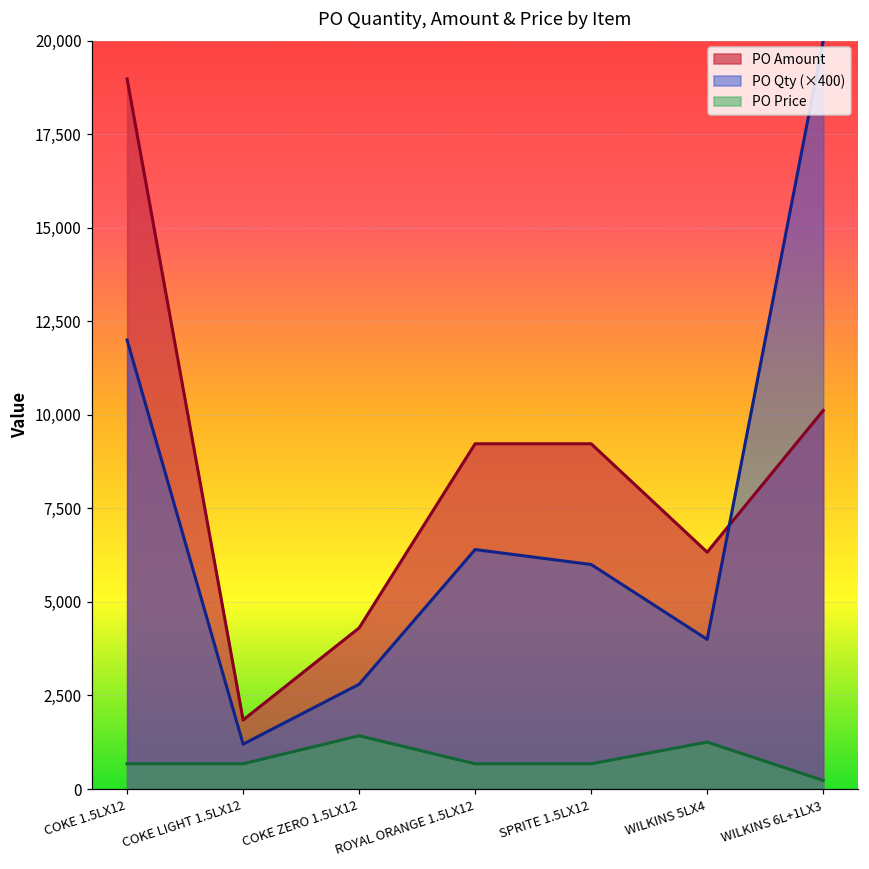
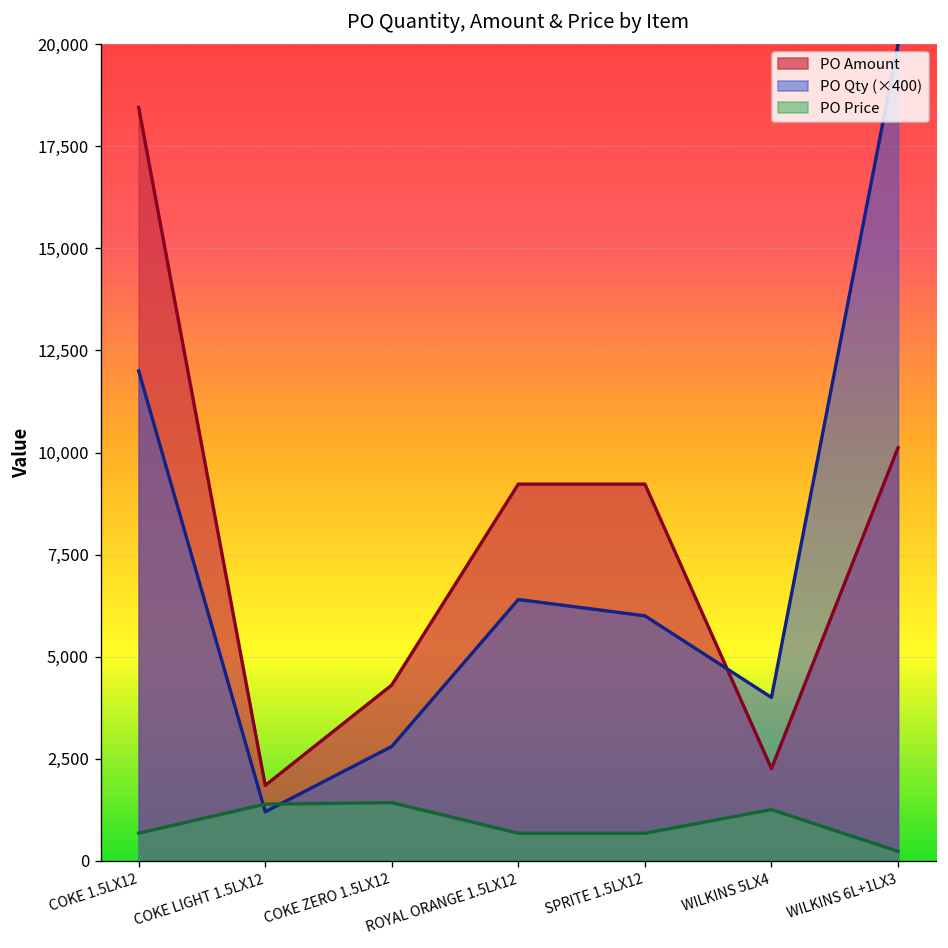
  {
    "PO Amount": {
-     "COKE 1.5LX12": "19,000",
+     "COKE 1.5LX12": "18,500",
      "COKE LIGHT 1.5LX12": "1,800",
      "COKE ZERO 1.5LX12": "4,300",
      "ROYAL ORANGE 1.5LX12": "9,200",
      "SPRITE 1.5LX12": "9,200",
-     "WILKINS 5LX4": "6,300",
+     "WILKINS 5LX4": "2,300",
      "WILKINS 6L+1LX3": "10,100"
    },
    "PO Qty (×400)": {
      "COKE 1.5LX12": "12,000",
      "COKE LIGHT 1.5LX12": "1,200",
      "COKE ZERO 1.5LX12": "2,800",
      "ROYAL ORANGE 1.5LX12": "6,400",
      "SPRITE 1.5LX12": "6,000",
      "WILKINS 5LX4": "4,000",
      "WILKINS 6L+1LX3": "20,000"
    },
    "PO Price": {
      "COKE 1.5LX12": "700",
-     "COKE LIGHT 1.5LX12": "700",
+     "COKE LIGHT 1.5LX12": "1,400",
      "COKE ZERO 1.5LX12": "1,400",
      "ROYAL ORANGE 1.5LX12": "700",
      "SPRITE 1.5LX12": "700",
      "WILKINS 5LX4": "1,300",
      "WILKINS 6L+1LX3": "200"
    }
  }
